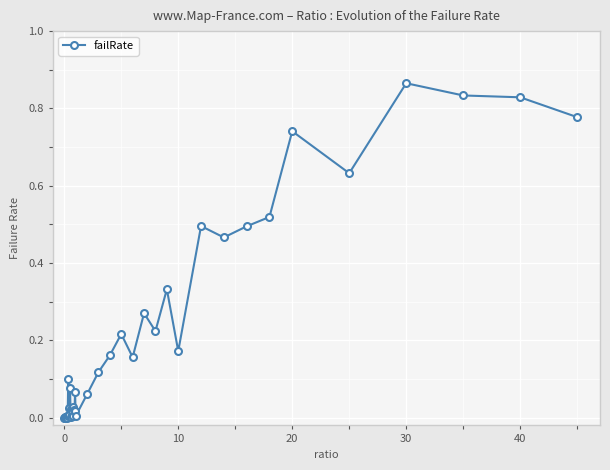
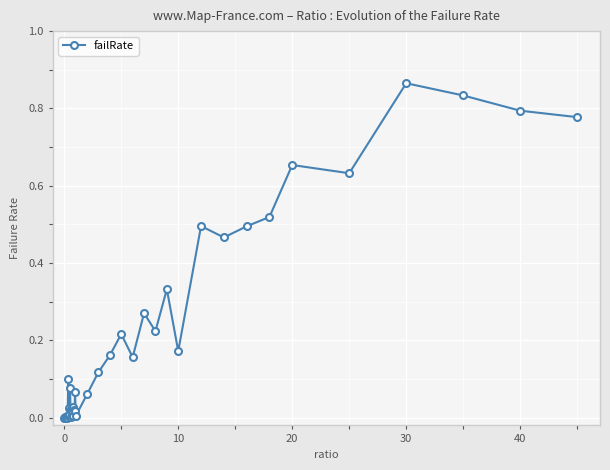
  {
    "0": 0.00,
    "10": 0.17,
-   "20": 0.74,
+   "20": 0.65,
    "30": 0.87,
-   "40": 0.83
+   "40": 0.79
  }
